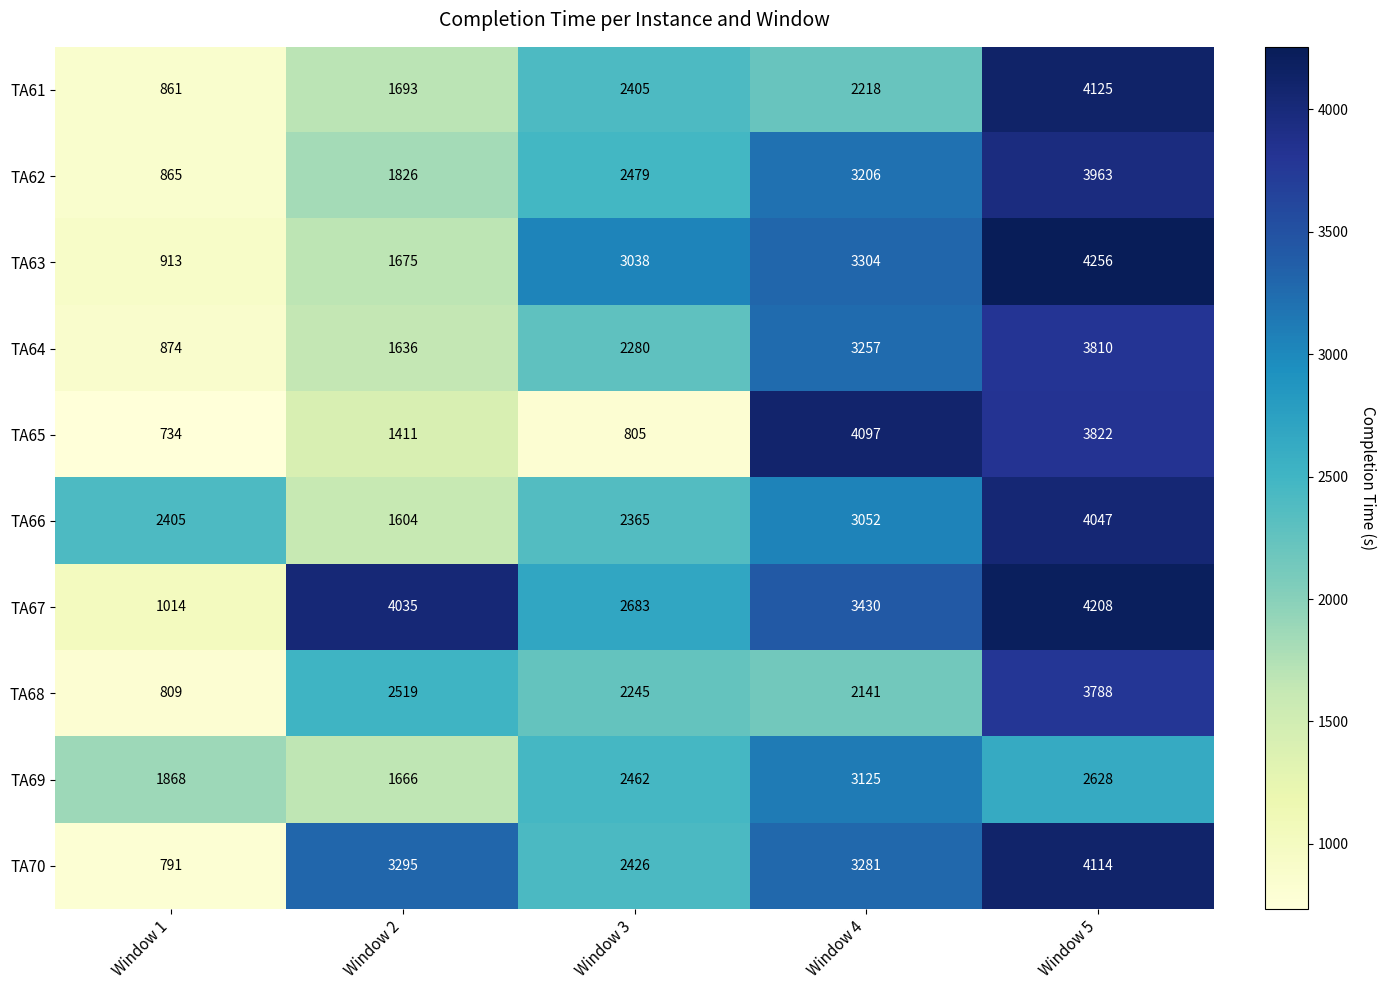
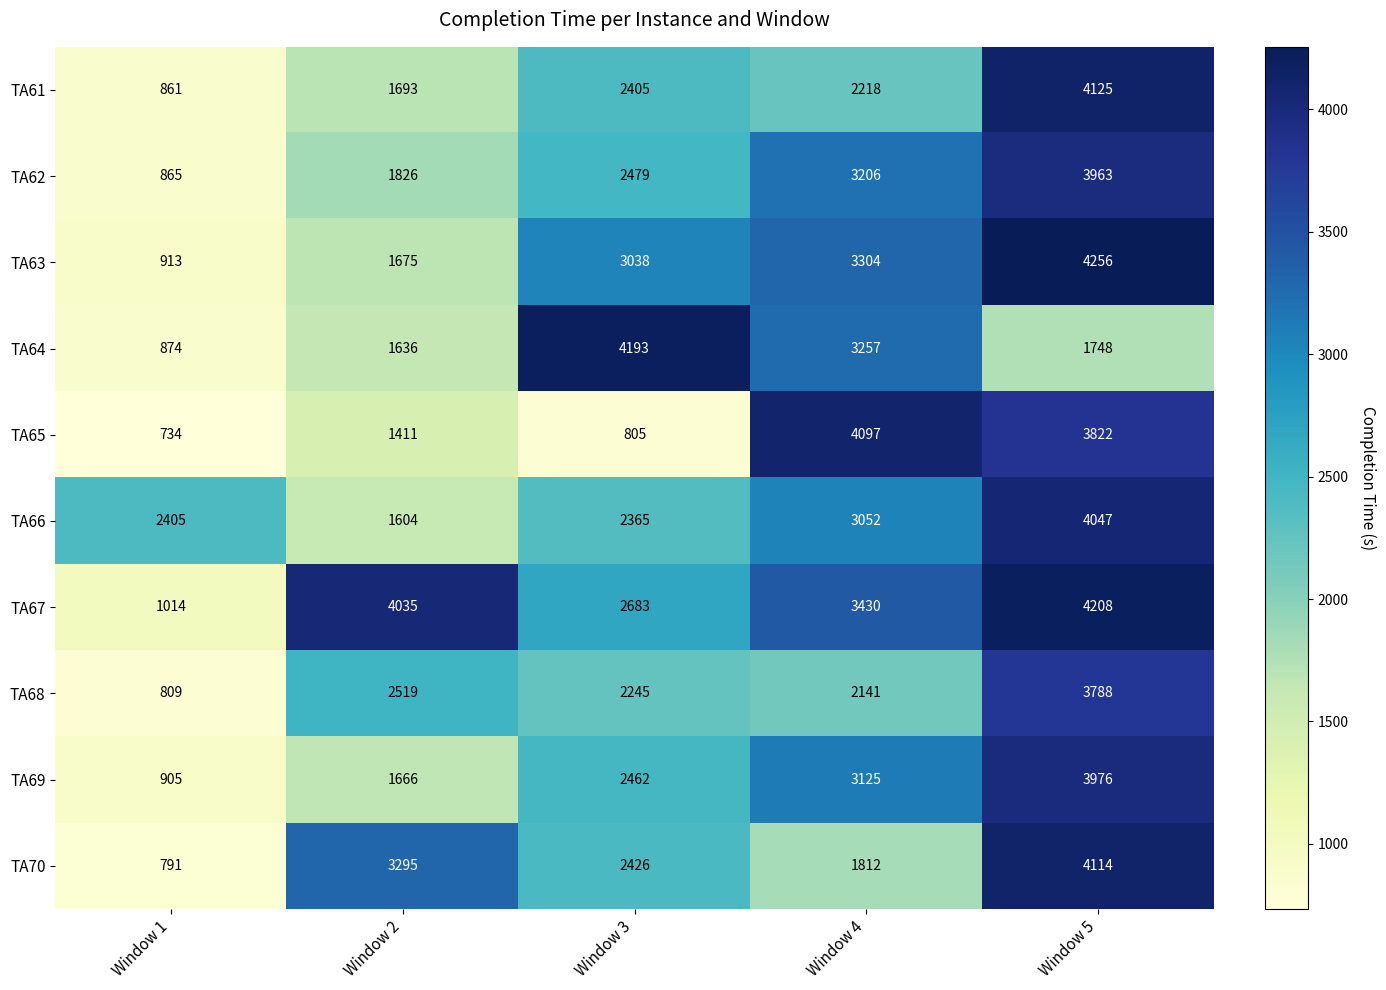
  {
    "TA61": {
      "Window 1": 861,
      "Window 2": 1693,
      "Window 3": 2405,
      "Window 4": 2218,
      "Window 5": 4125
    },
    "TA62": {
      "Window 1": 865,
      "Window 2": 1826,
      "Window 3": 2479,
      "Window 4": 3206,
      "Window 5": 3963
    },
    "TA63": {
      "Window 1": 913,
      "Window 2": 1675,
      "Window 3": 3038,
      "Window 4": 3304,
      "Window 5": 4256
    },
    "TA64": {
      "Window 1": 874,
      "Window 2": 1636,
-     "Window 3": 2280,
+     "Window 3": 4193,
      "Window 4": 3257,
-     "Window 5": 3810
+     "Window 5": 1748
    },
    "TA65": {
      "Window 1": 734,
      "Window 2": 1411,
      "Window 3": 805,
      "Window 4": 4097,
      "Window 5": 3822
    },
    "TA66": {
      "Window 1": 2405,
      "Window 2": 1604,
      "Window 3": 2365,
      "Window 4": 3052,
      "Window 5": 4047
    },
    "TA67": {
      "Window 1": 1014,
      "Window 2": 4035,
      "Window 3": 2683,
      "Window 4": 3430,
      "Window 5": 4208
    },
    "TA68": {
      "Window 1": 809,
      "Window 2": 2519,
      "Window 3": 2245,
      "Window 4": 2141,
      "Window 5": 3788
    },
    "TA69": {
-     "Window 1": 1868,
+     "Window 1": 905,
      "Window 2": 1666,
      "Window 3": 2462,
      "Window 4": 3125,
-     "Window 5": 2628
+     "Window 5": 3976
    },
    "TA70": {
      "Window 1": 791,
      "Window 2": 3295,
      "Window 3": 2426,
-     "Window 4": 3281,
+     "Window 4": 1812,
      "Window 5": 4114
    }
  }
